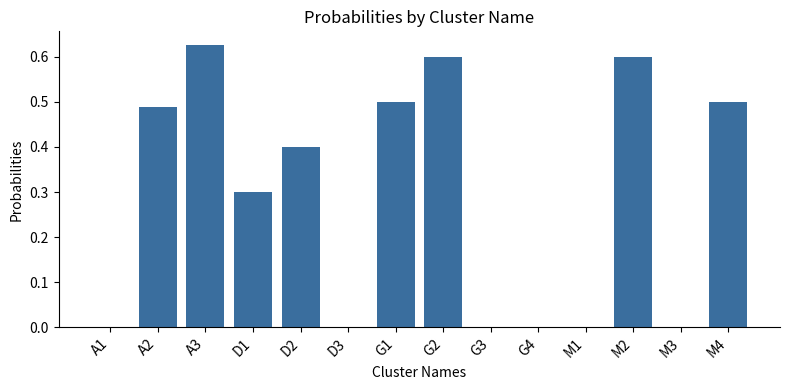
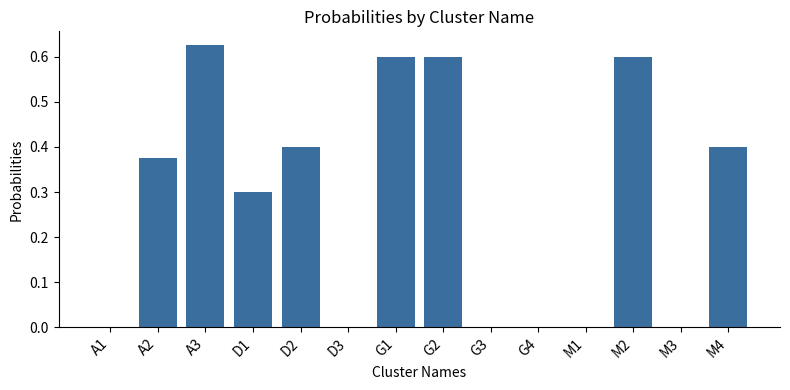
  {
    "A1": 0.00,
-   "A2": 0.49,
+   "A2": 0.38,
    "A3": 0.63,
    "D1": 0.30,
    "D2": 0.40,
    "D3": 0.00,
-   "G1": 0.5,
+   "G1": 0.6,
    "G2": 0.60,
    "G3": 0.00,
    "G4": 0.00,
    "M1": 0.00,
    "M2": 0.60,
    "M3": 0.00,
-   "M4": 0.5
+   "M4": 0.4
  }
